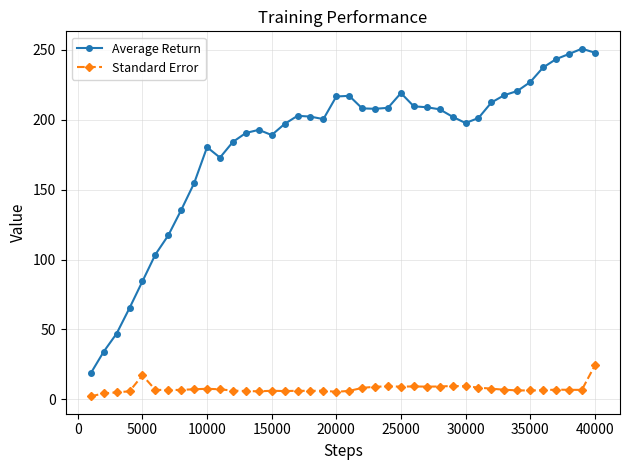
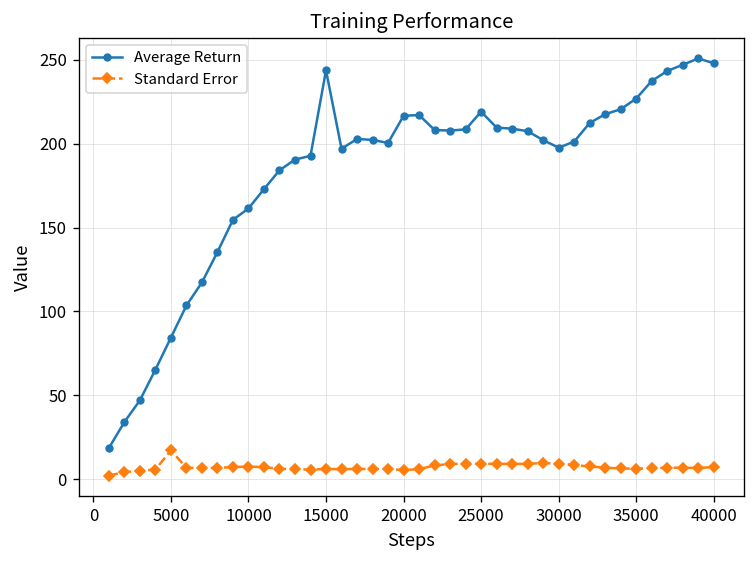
  {
    "Average Return": {
      "5000": 84,
-     "10000": 180,
-     "15000": 189,
+     "10000": 161,
+     "15000": 244,
      "20000": 217,
      "25000": 219,
      "30000": 198,
      "35000": 227,
      "40000": 248
    },
    "Standard Error": {
      "5000": 17,
      "10000": 8,
      "15000": 6,
      "20000": 5,
      "25000": 9,
      "30000": 9,
      "35000": 6,
-     "40000": 24
+     "40000": 7
    }
  }
